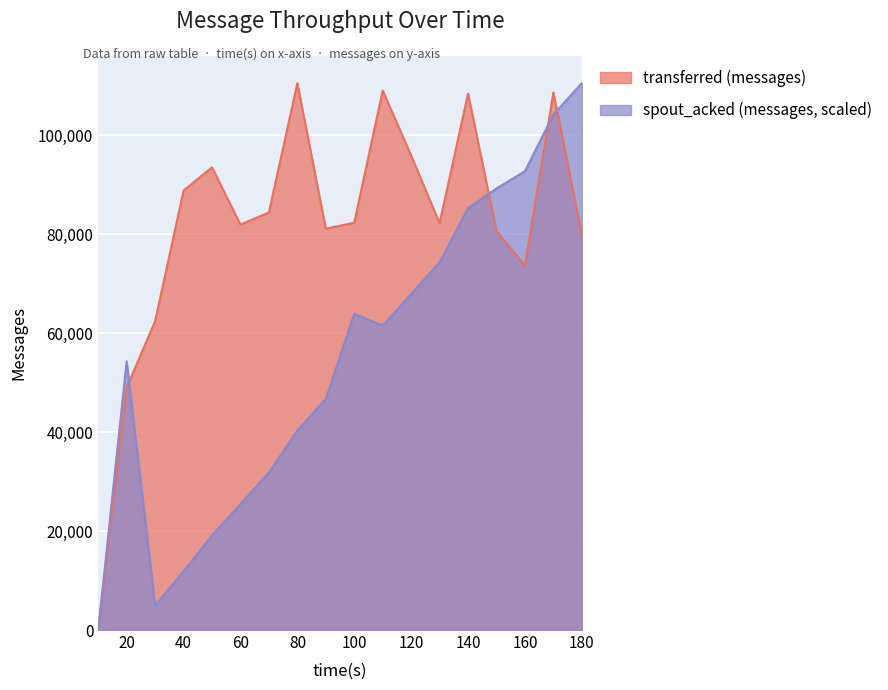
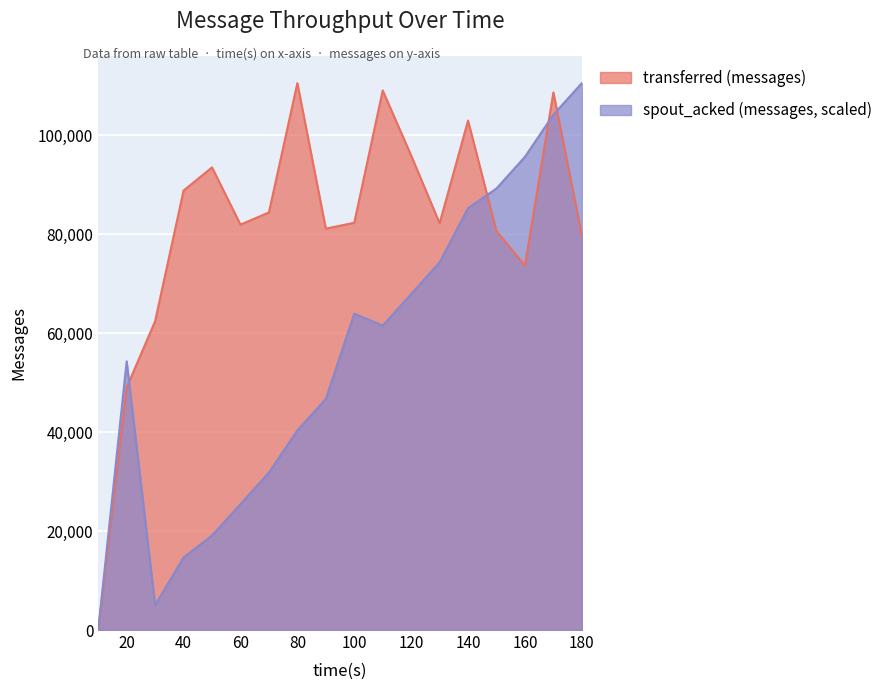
  {
    "transferred (messages)": {
      "20": "49,000",
      "40": "89,000",
      "60": "82,000",
      "80": "110,000",
      "100": "82,000",
      "120": "96,000",
-     "140": "108,000",
+     "140": "103,000",
      "160": "74,000",
      "180": "80,000"
    },
    "spout_acked (messages, scaled)": {
      "20": "54,000",
-     "40": "12,000",
+     "40": "15,000",
      "60": "25,000",
      "80": "40,000",
      "100": "64,000",
      "120": "68,000",
      "140": "85,000",
-     "160": "93,000",
+     "160": "96,000",
      "180": "110,000"
    }
  }
